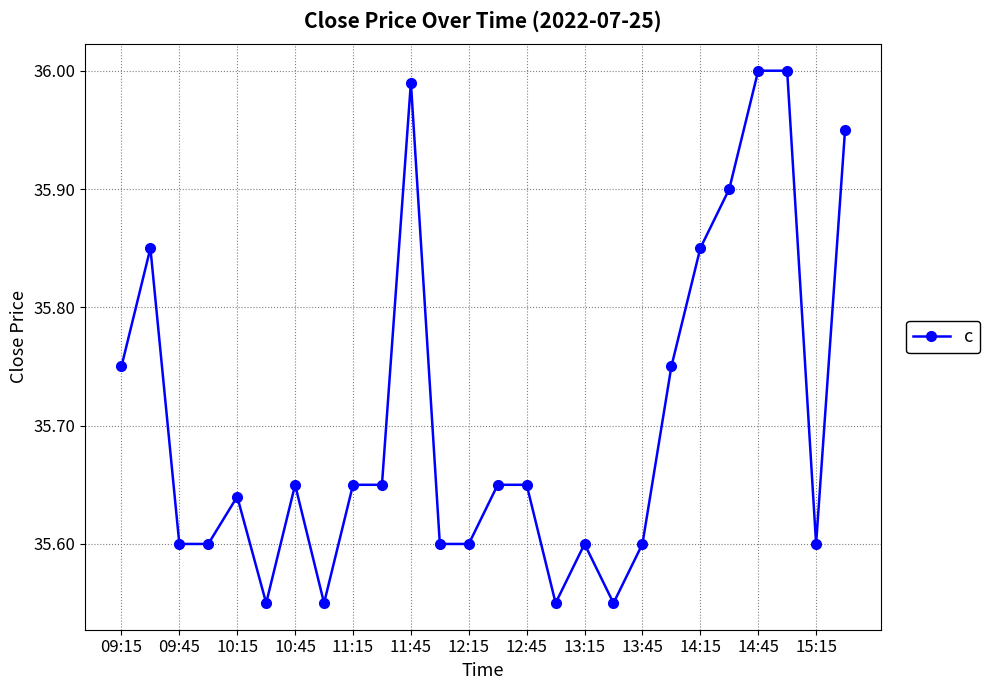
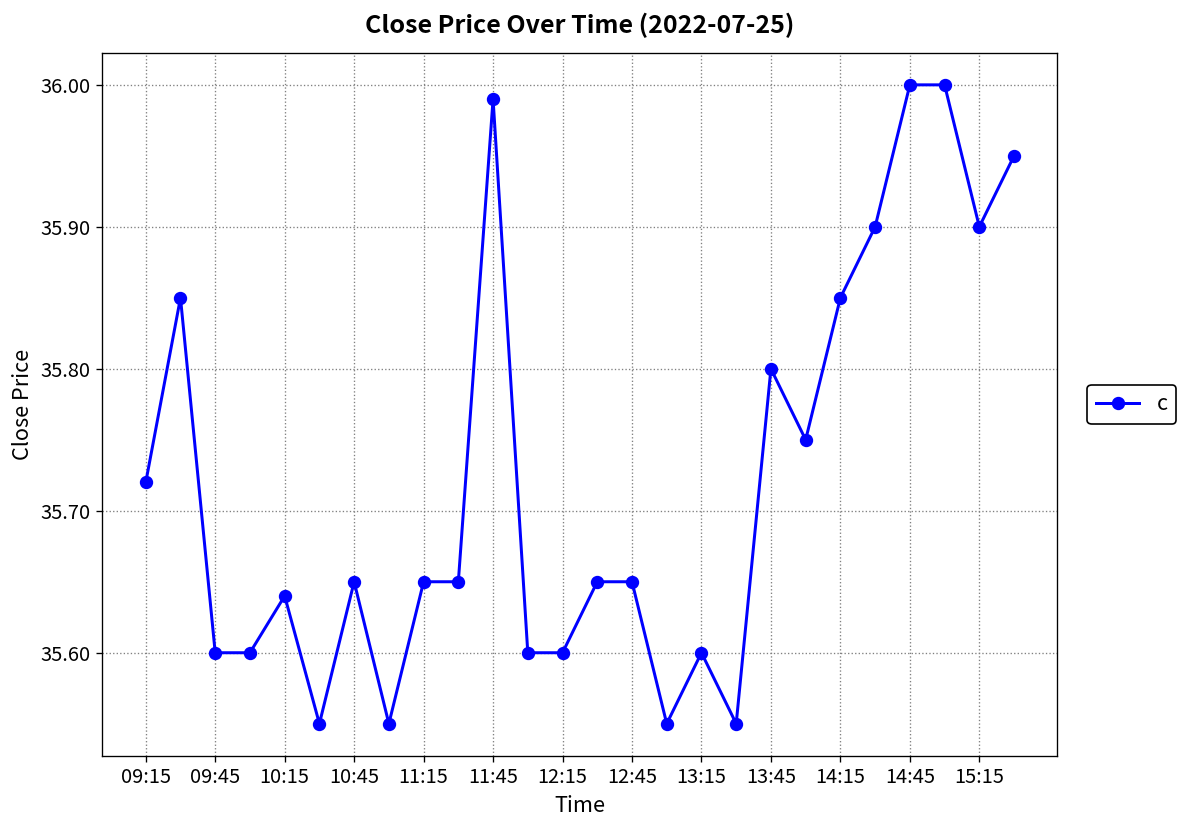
  {
-   "09:15": 35.75,
+   "09:15": 35.72,
    "09:45": 35.60,
    "10:15": 35.64,
    "10:45": 35.65,
    "11:15": 35.65,
    "11:45": 35.99,
    "12:15": 35.60,
    "12:45": 35.65,
    "13:15": 35.60,
-   "13:45": 35.6,
+   "13:45": 35.8,
    "14:15": 35.85,
    "14:45": 36.00,
-   "15:15": 35.6
+   "15:15": 35.9
  }
